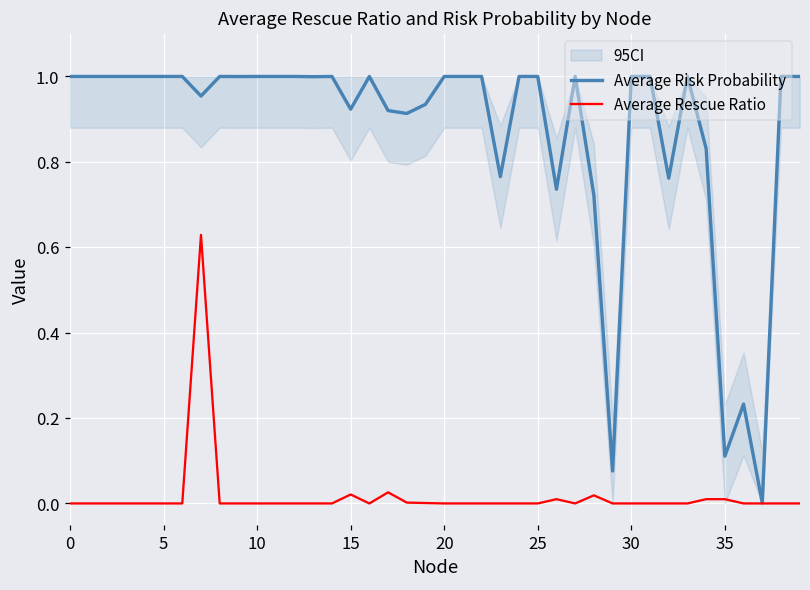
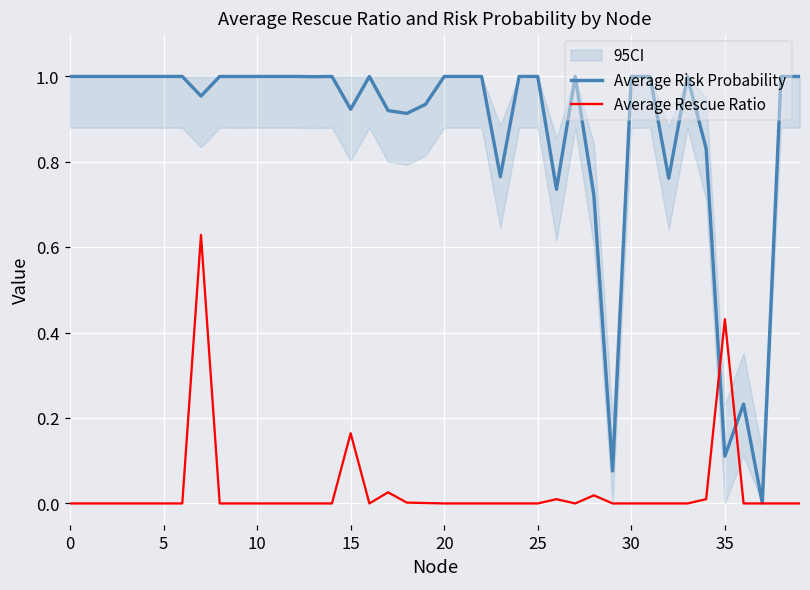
  {
    "Average Rescue Ratio": {
      "0": 0.00,
      "5": 0.00,
      "10": 0.00,
-     "15": 0.02,
+     "15": 0.16,
      "20": 0.00,
      "25": 0.00,
      "30": 0.00,
-     "35": 0.01
+     "35": 0.43
    }
  }
